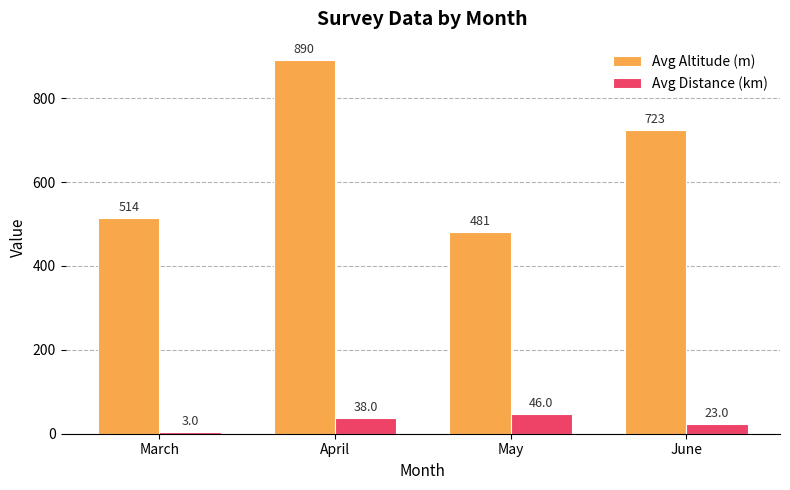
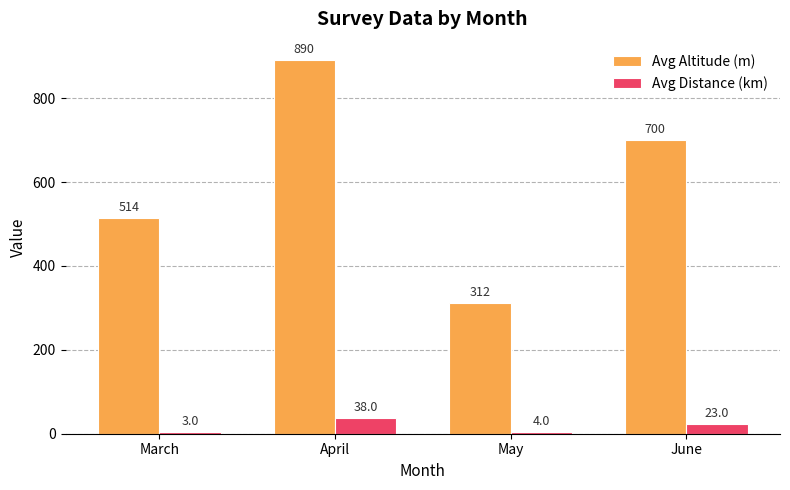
  {
    "Avg Altitude (m)": {
      "March": 514,
      "April": 890,
-     "May": 481,
-     "June": 723
+     "May": 312,
+     "June": 700
    },
    "Avg Distance (km)": {
      "March": 3.0,
      "April": 38.0,
-     "May": 46.0,
+     "May": 4.0,
      "June": 23.0
    }
  }
